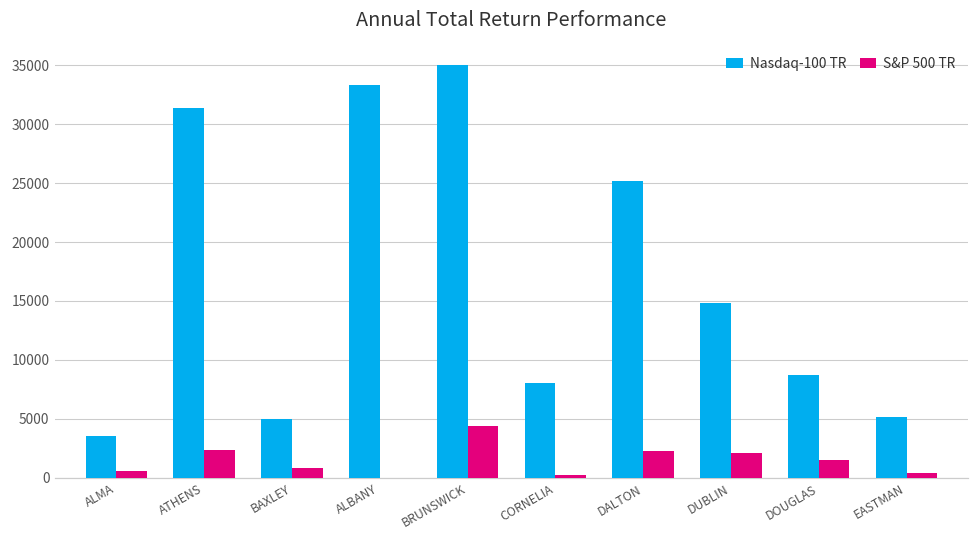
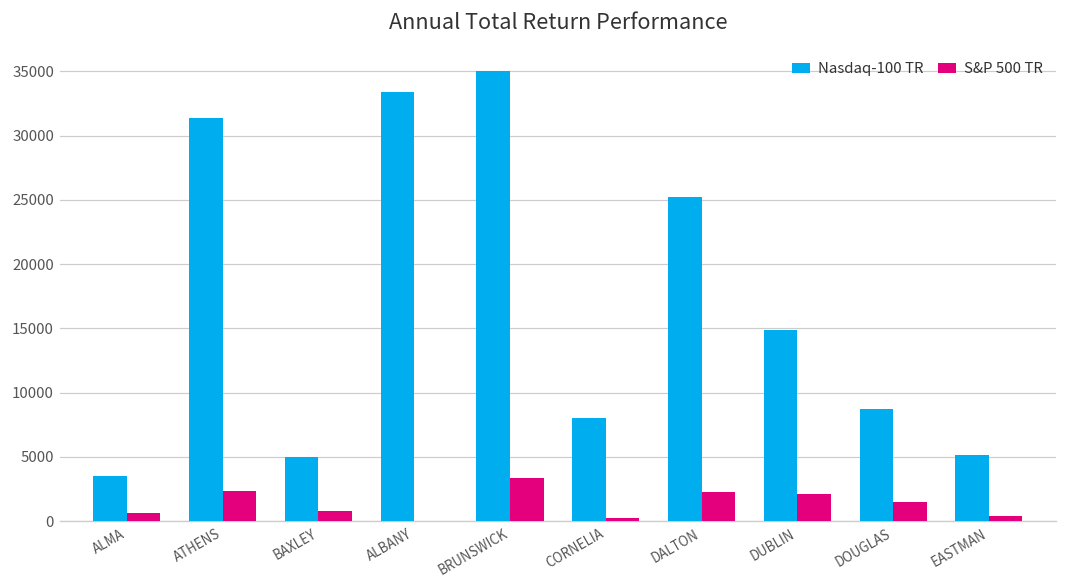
  {
    "Nasdaq-100 TR": {
      "ALMA": 3500,
      "ATHENS": 31400,
      "BAXLEY": 5000,
      "ALBANY": 33400,
      "BRUNSWICK": 35000,
      "CORNELIA": 8000,
      "DALTON": 25200,
      "DUBLIN": 14900,
      "DOUGLAS": 8700,
      "EASTMAN": 5100
    },
    "S&P 500 TR": {
      "ALMA": 600,
      "ATHENS": 2400,
      "BAXLEY": 800,
      "ALBANY": 0,
-     "BRUNSWICK": 4400,
+     "BRUNSWICK": 3300,
      "CORNELIA": 300,
      "DALTON": 2300,
      "DUBLIN": 2100,
      "DOUGLAS": 1500,
      "EASTMAN": 400
    }
  }
